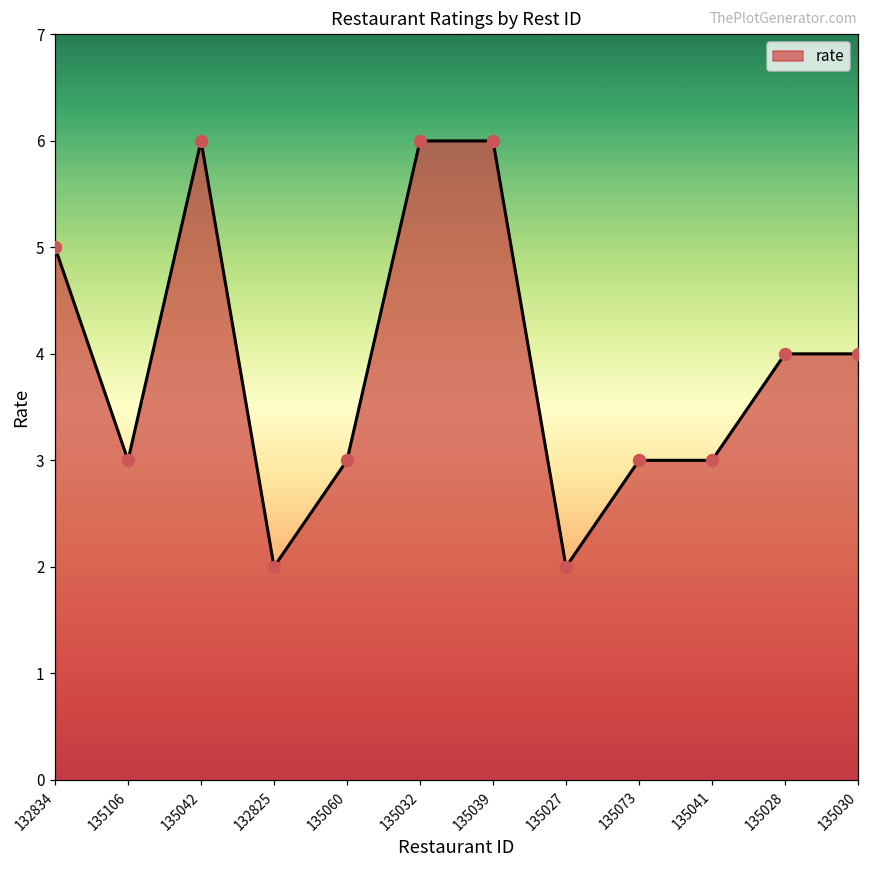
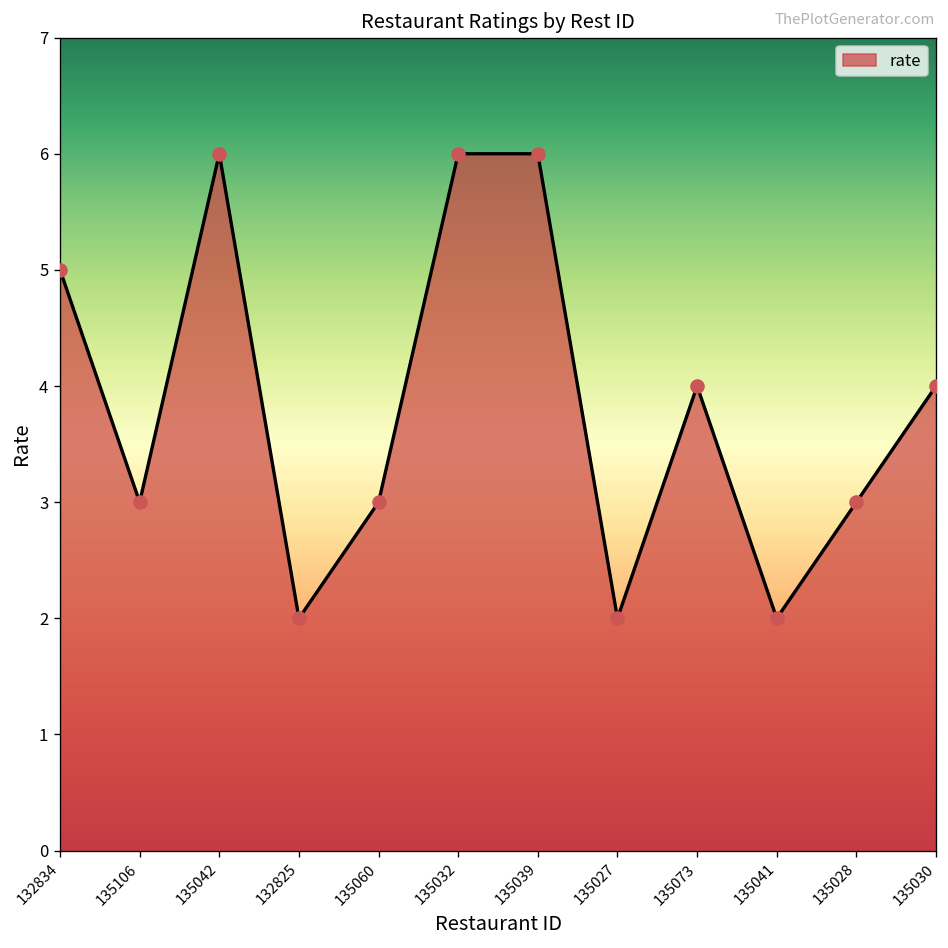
  {
    "132834": 5,
    "135106": 3,
    "135042": 6,
    "132825": 2,
    "135060": 3,
    "135032": 6,
    "135039": 6,
    "135027": 2,
-   "135073": 3,
-   "135041": 3,
-   "135028": 4,
+   "135073": 4,
+   "135041": 2,
+   "135028": 3,
    "135030": 4
  }
